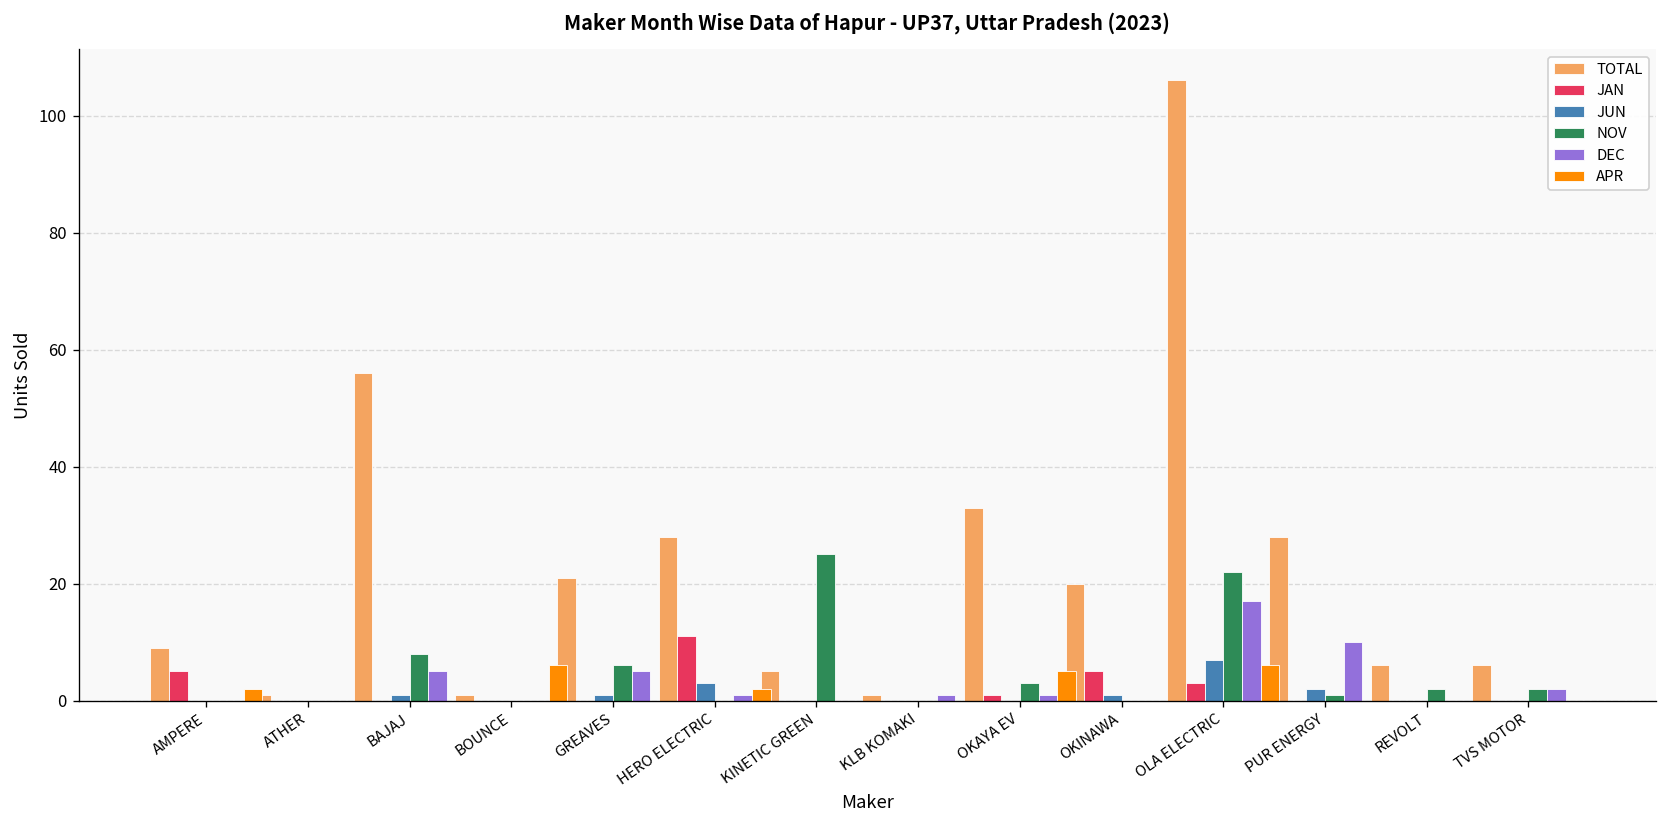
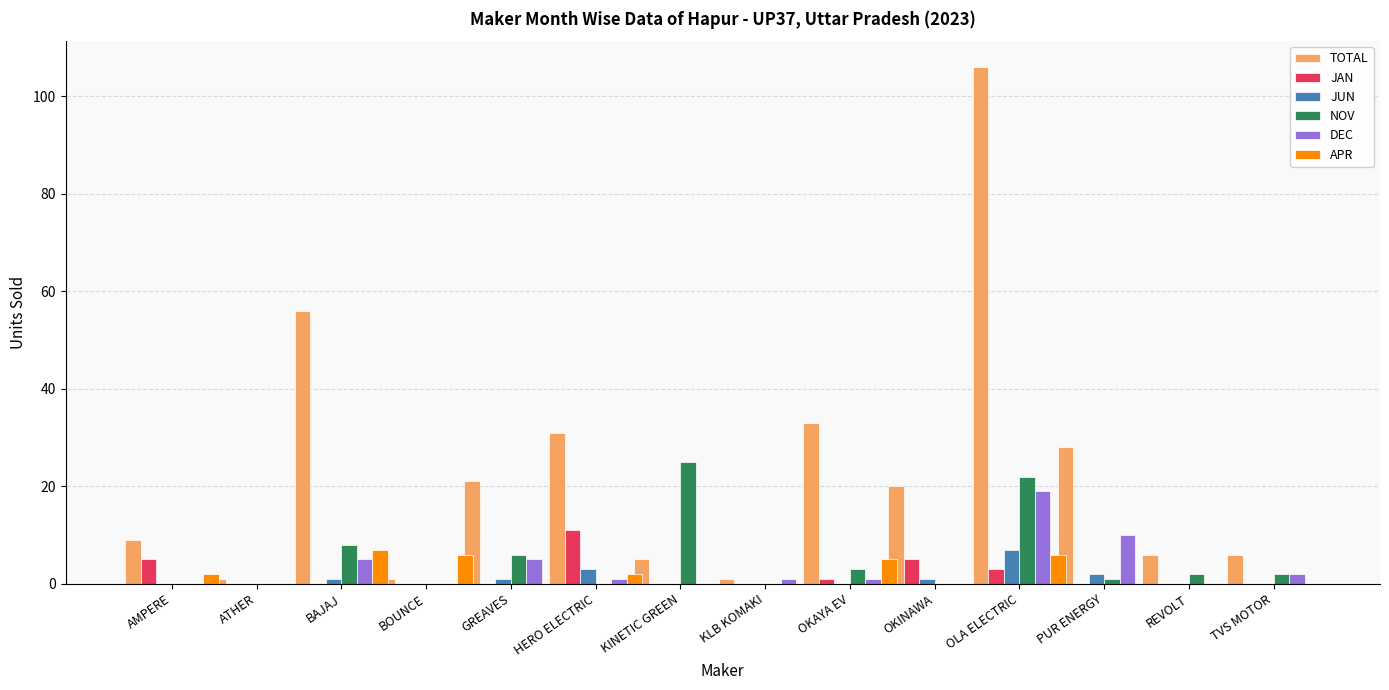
  {
    "TOTAL": {
      "AMPERE": 9,
      "ATHER": 1,
      "BAJAJ": 56,
      "BOUNCE": 1,
      "GREAVES": 21,
-     "HERO ELECTRIC": 28,
+     "HERO ELECTRIC": 31,
      "KINETIC GREEN": 5,
      "KLB KOMAKI": 1,
      "OKAYA EV": 33,
      "OKINAWA": 20,
      "OLA ELECTRIC": 106,
      "PUR ENERGY": 28,
      "REVOLT": 6,
      "TVS MOTOR": 6
    },
    "JAN": {
      "AMPERE": 5,
      "ATHER": 0,
      "BAJAJ": 0,
      "BOUNCE": 0,
      "GREAVES": 0,
      "HERO ELECTRIC": 11,
      "KINETIC GREEN": 0,
      "KLB KOMAKI": 0,
      "OKAYA EV": 1,
      "OKINAWA": 5,
      "OLA ELECTRIC": 3,
      "PUR ENERGY": 0,
      "REVOLT": 0,
      "TVS MOTOR": 0
    },
    "JUN": {
      "AMPERE": 0,
      "ATHER": 0,
      "BAJAJ": 1,
      "BOUNCE": 0,
      "GREAVES": 1,
      "HERO ELECTRIC": 3,
      "KINETIC GREEN": 0,
      "KLB KOMAKI": 0,
      "OKAYA EV": 0,
      "OKINAWA": 1,
      "OLA ELECTRIC": 7,
      "PUR ENERGY": 2,
      "REVOLT": 0,
      "TVS MOTOR": 0
    },
    "NOV": {
      "AMPERE": 0,
      "ATHER": 0,
      "BAJAJ": 8,
      "BOUNCE": 0,
      "GREAVES": 6,
      "HERO ELECTRIC": 0,
      "KINETIC GREEN": 25,
      "KLB KOMAKI": 0,
      "OKAYA EV": 3,
      "OKINAWA": 0,
      "OLA ELECTRIC": 22,
      "PUR ENERGY": 1,
      "REVOLT": 2,
      "TVS MOTOR": 2
    },
    "DEC": {
      "AMPERE": 0,
      "ATHER": 0,
      "BAJAJ": 5,
      "BOUNCE": 0,
      "GREAVES": 5,
      "HERO ELECTRIC": 1,
      "KINETIC GREEN": 0,
      "KLB KOMAKI": 1,
      "OKAYA EV": 1,
      "OKINAWA": 0,
-     "OLA ELECTRIC": 17,
+     "OLA ELECTRIC": 19,
      "PUR ENERGY": 10,
      "REVOLT": 0,
      "TVS MOTOR": 2
    },
    "APR": {
      "AMPERE": 2,
      "ATHER": 0,
-     "BAJAJ": 0,
+     "BAJAJ": 7,
      "BOUNCE": 6,
      "GREAVES": 0,
      "HERO ELECTRIC": 2,
      "KINETIC GREEN": 0,
      "KLB KOMAKI": 0,
      "OKAYA EV": 5,
      "OKINAWA": 0,
      "OLA ELECTRIC": 6,
      "PUR ENERGY": 0,
      "REVOLT": 0,
      "TVS MOTOR": 0
    }
  }
